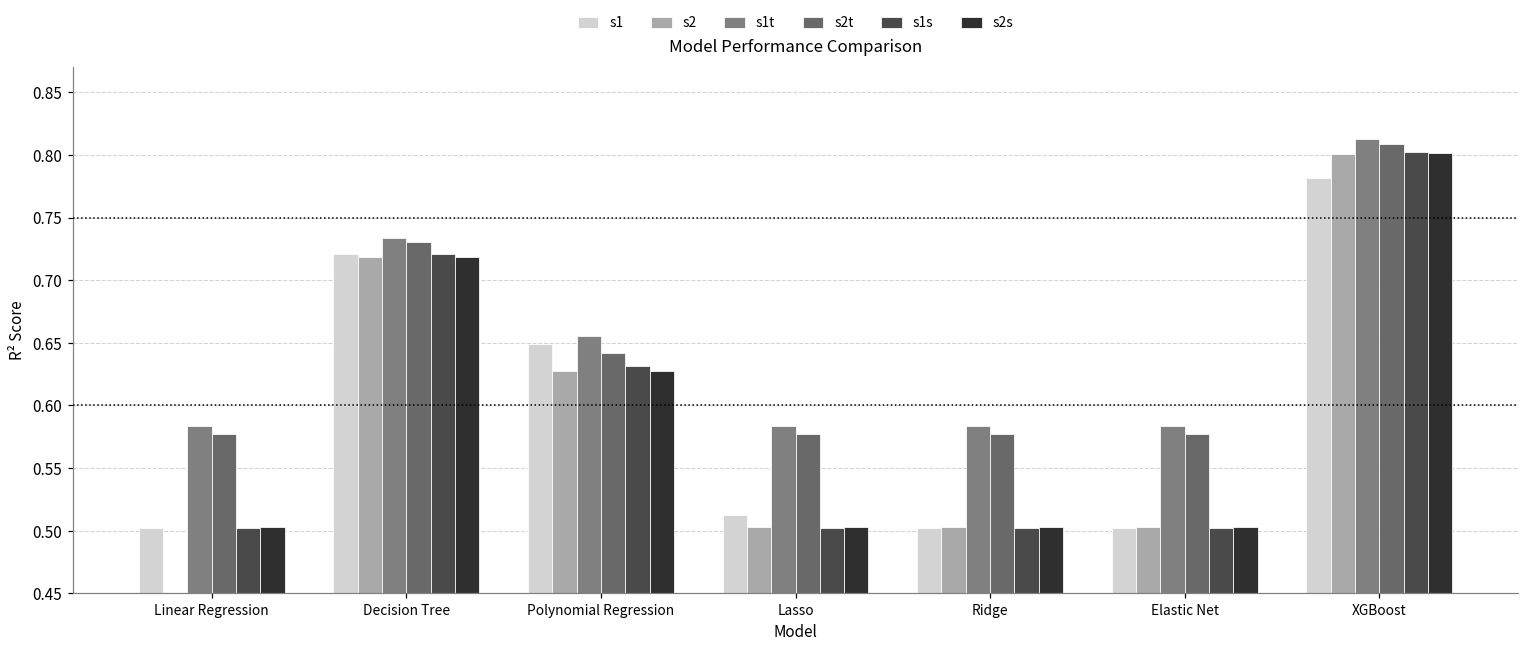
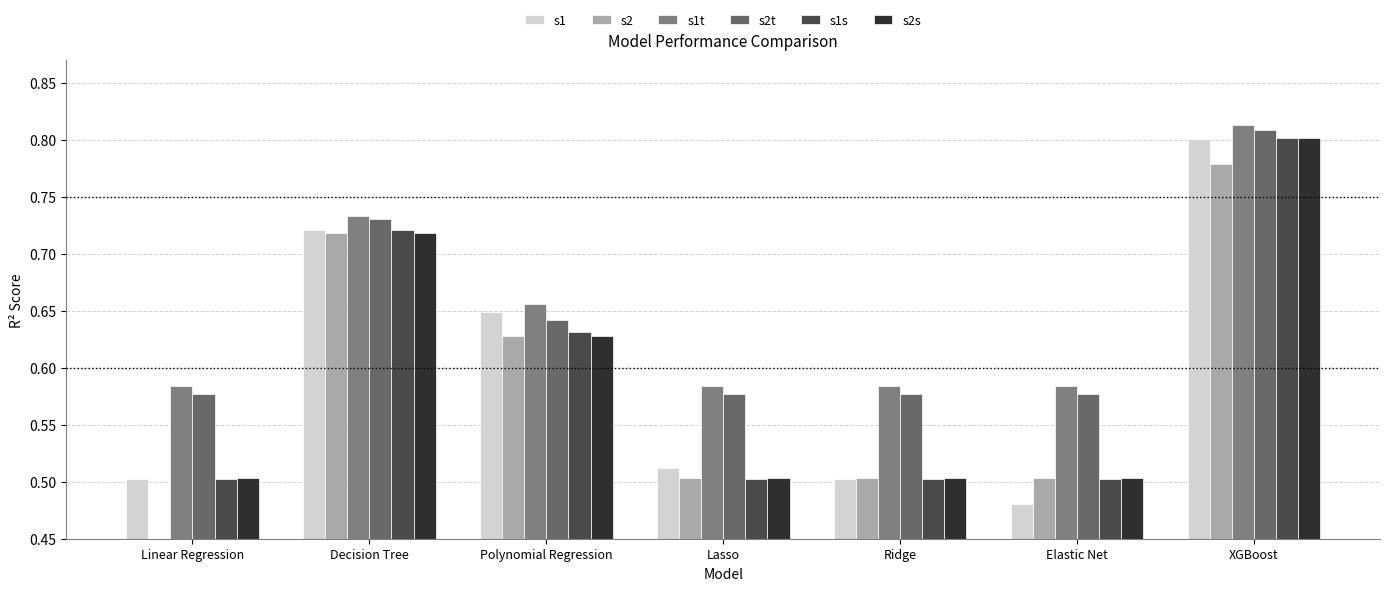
  {
    "s1": {
      "Linear Regression": 0.502,
      "Decision Tree": 0.721,
      "Polynomial Regression": 0.649,
      "Lasso": 0.512,
      "Ridge": 0.502,
-     "Elastic Net": 0.502,
-     "XGBoost": 0.782
+     "Elastic Net": 0.480,
+     "XGBoost": 0.801
    },
    "s2": {
      "Decision Tree": 0.719,
      "Polynomial Regression": 0.628,
      "Lasso": 0.503,
      "Ridge": 0.503,
      "Elastic Net": 0.503,
-     "XGBoost": 0.801
+     "XGBoost": 0.779
    }
  }
